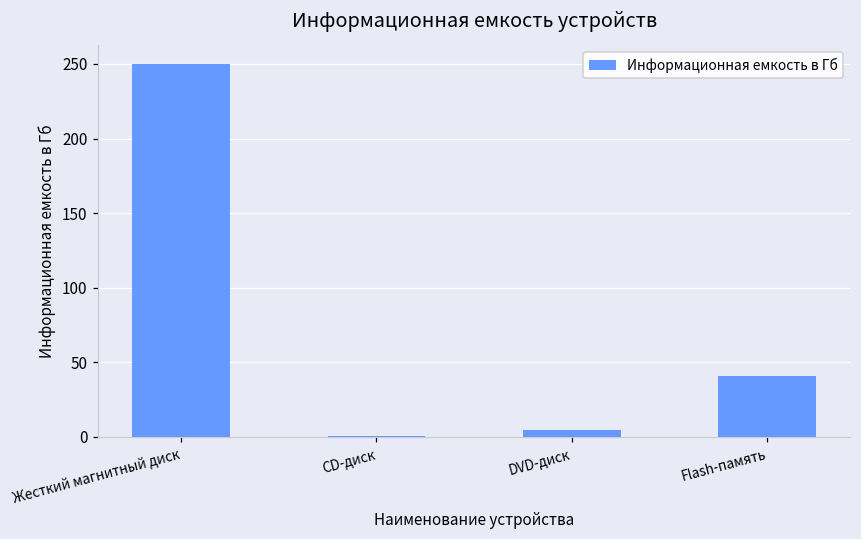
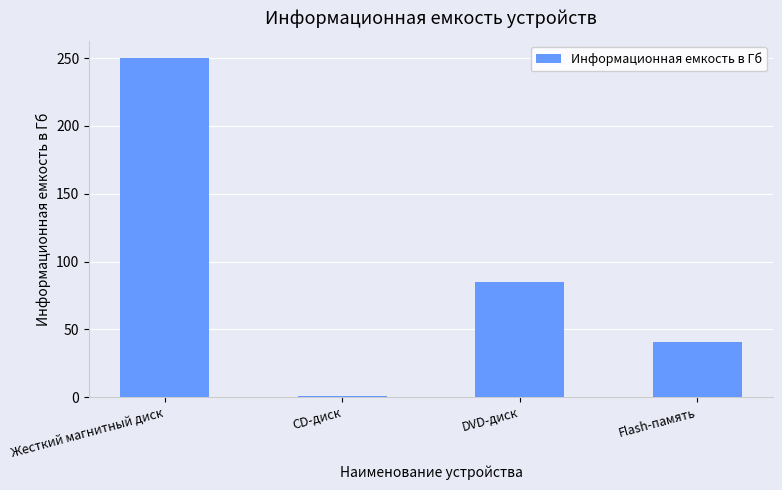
  {
    "Жесткий магнитный диск": 250,
-   "DVD-диск": 5,
+   "DVD-диск": 85,
    "Flash-память": 41
  }
